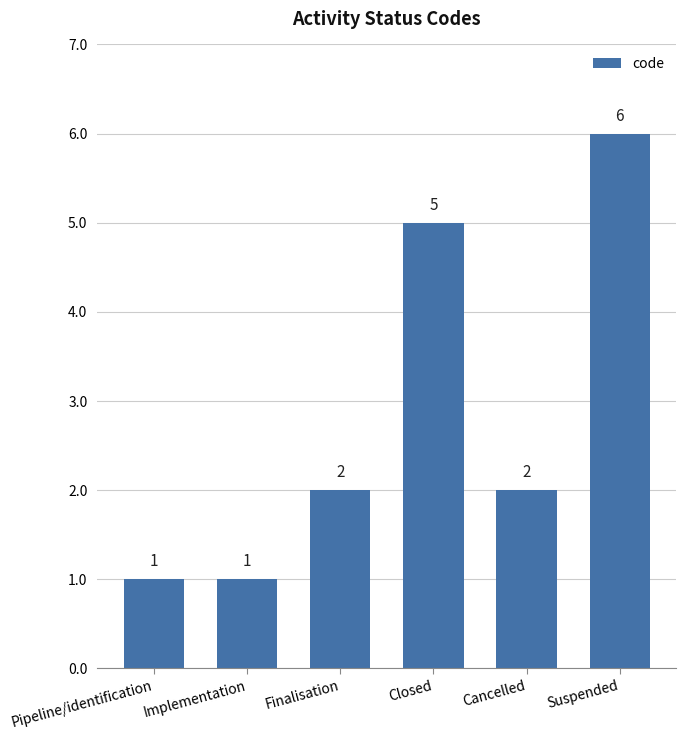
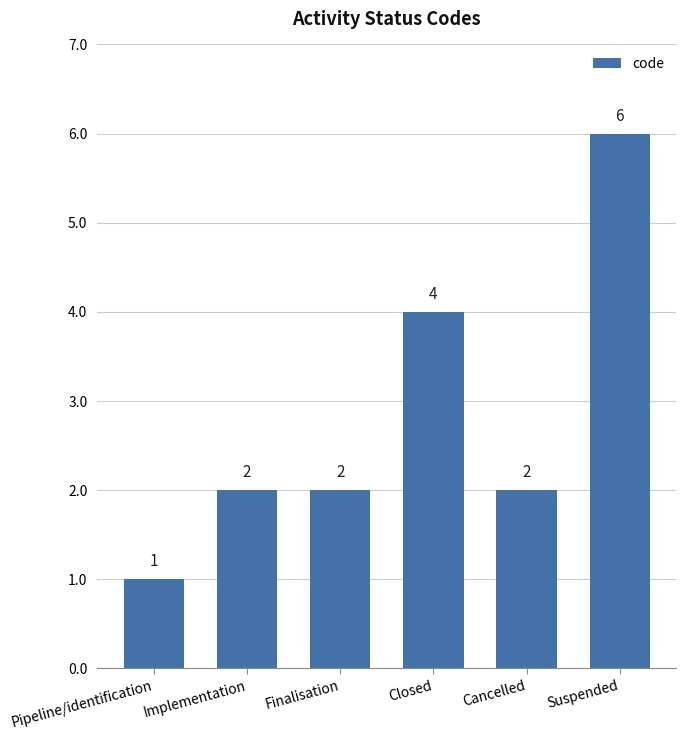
  {
    "Pipeline/identification": 1,
-   "Implementation": 1,
+   "Implementation": 2,
    "Finalisation": 2,
-   "Closed": 5,
+   "Closed": 4,
    "Cancelled": 2,
    "Suspended": 6
  }
